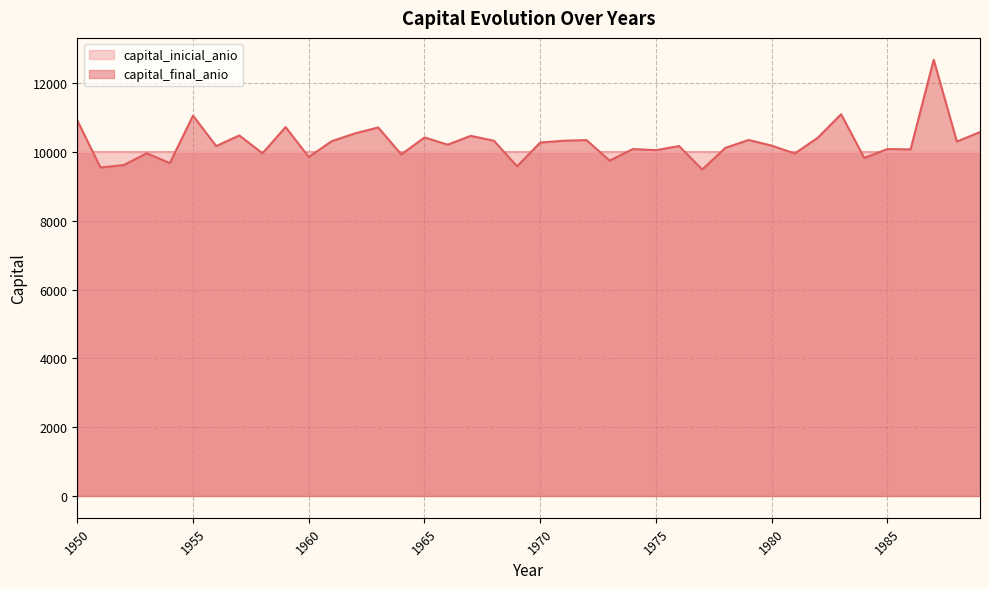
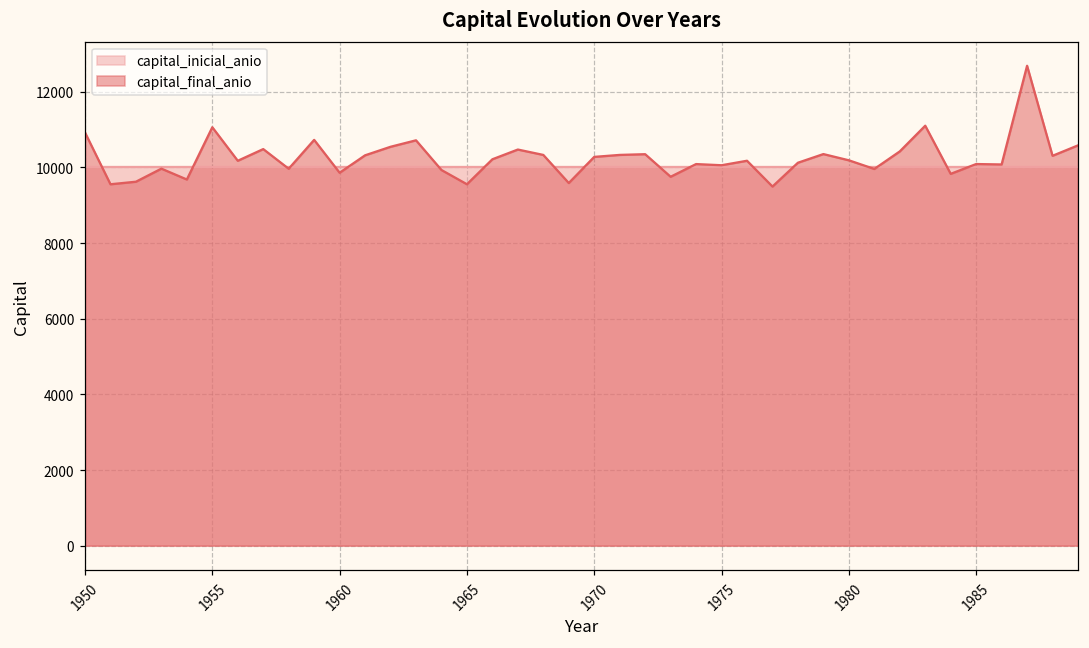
  {
    "capital_inicial_anio": {
      "1950": 10000,
      "1955": 10000,
      "1960": 10000,
      "1965": 10000,
      "1970": 10000,
      "1980": 10000,
      "1985": 10000
    },
    "capital_final_anio": {
      "1950": 10900,
      "1955": 11100,
      "1960": 9900,
-     "1965": 10400,
+     "1965": 9600,
      "1970": 10300,
      "1980": 10200,
      "1985": 10100
    }
  }
